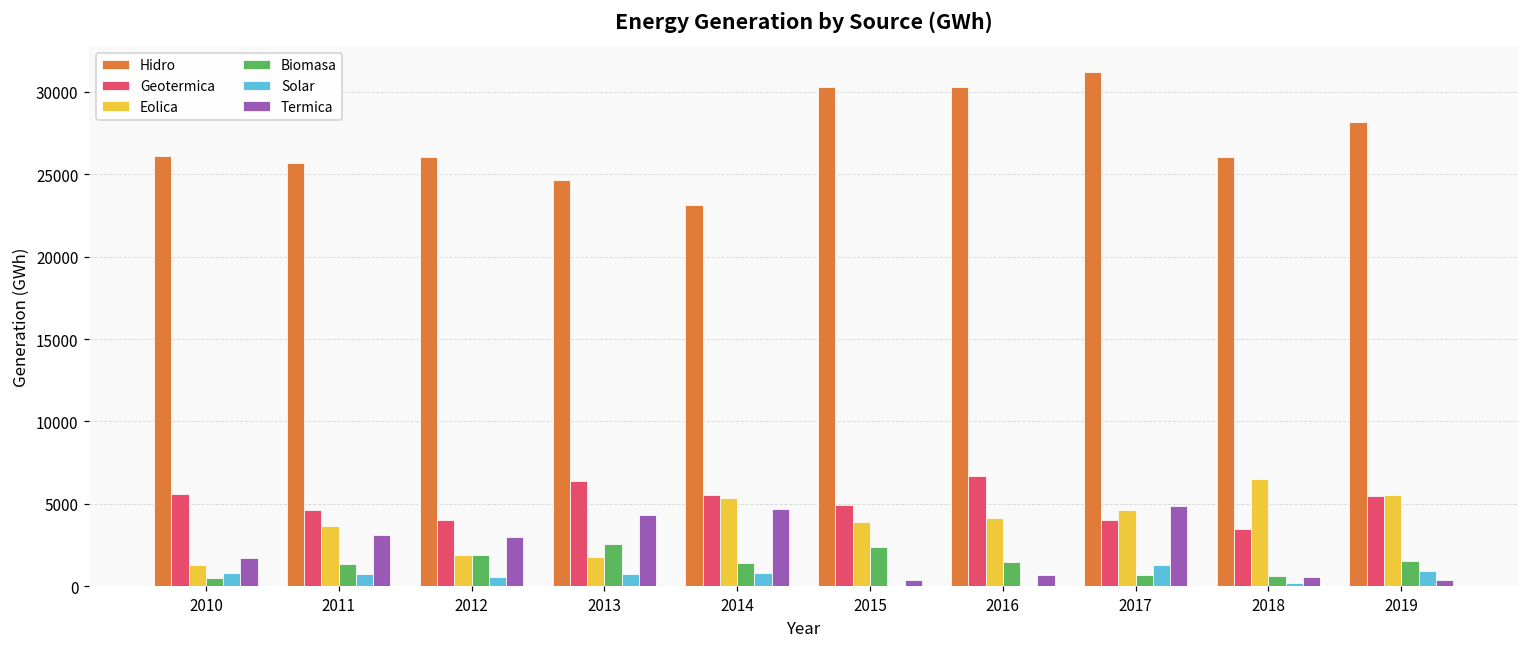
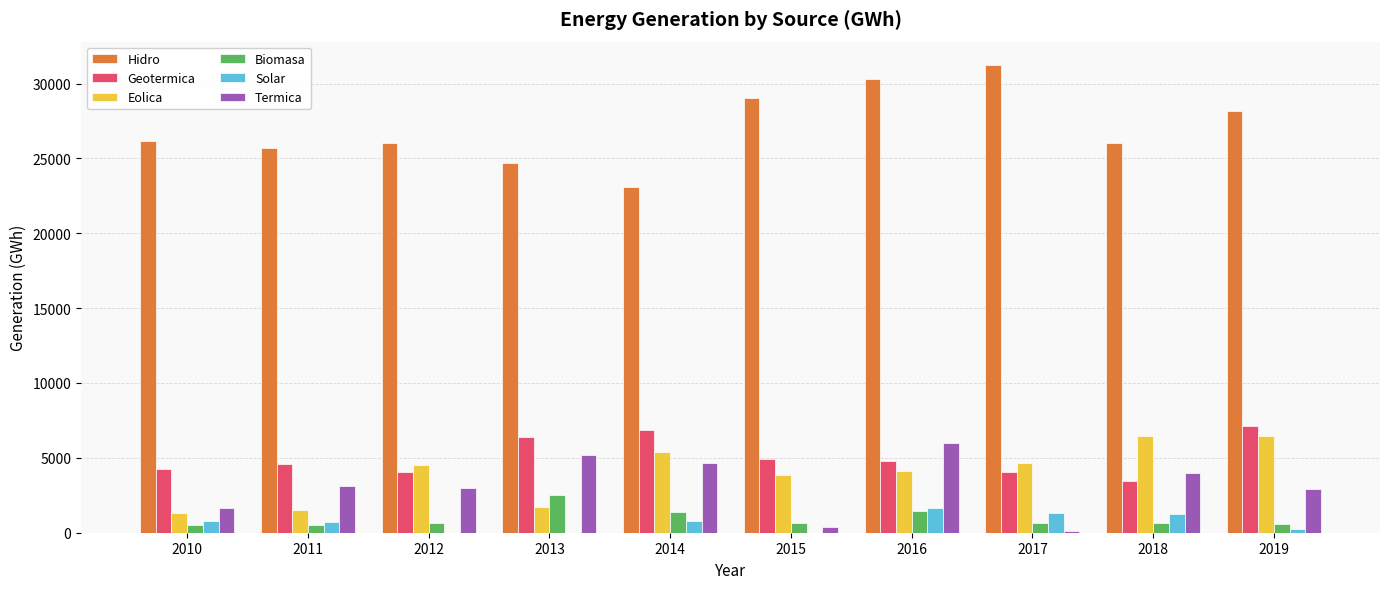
  {
    "Hidro": {
      "2010": 26100,
      "2011": 25700,
      "2012": 26000,
      "2013": 24700,
      "2014": 23100,
-     "2015": 30300,
+     "2015": 29000,
      "2016": 30300,
      "2017": 31200,
      "2018": 26000,
      "2019": 28200
    },
    "Geotermica": {
-     "2010": 5600,
+     "2010": 4200,
      "2011": 4600,
      "2012": 4000,
      "2013": 6400,
-     "2014": 5500,
+     "2014": 6900,
      "2015": 5000,
-     "2016": 6700,
+     "2016": 4800,
      "2017": 4000,
      "2018": 3500,
-     "2019": 5400
+     "2019": 7200
    },
    "Eolica": {
      "2010": 1300,
-     "2011": 3700,
-     "2012": 1900,
+     "2011": 1500,
+     "2012": 4500,
      "2013": 1700,
      "2014": 5400,
      "2015": 3900,
      "2016": 4100,
      "2017": 4600,
      "2018": 6500,
-     "2019": 5500
+     "2019": 6500
    },
    "Biomasa": {
      "2010": 500,
-     "2011": 1300,
-     "2012": 1900,
+     "2011": 500,
+     "2012": 600,
      "2013": 2500,
      "2014": 1400,
-     "2015": 2400,
+     "2015": 600,
      "2016": 1500,
      "2017": 700,
      "2018": 600,
-     "2019": 1500
+     "2019": 600
    },
    "Solar": {
      "2010": 800,
      "2011": 700,
-     "2012": 600,
-     "2013": 700,
+     "2012": 0,
+     "2013": 0,
      "2014": 800,
-     "2016": 0,
+     "2016": 1700,
      "2017": 1300,
-     "2018": 200,
-     "2019": 900
+     "2018": 1200,
+     "2019": 200
    },
    "Termica": {
      "2010": 1700,
      "2011": 3100,
      "2012": 3000,
-     "2013": 4300,
+     "2013": 5200,
      "2014": 4700,
      "2015": 400,
-     "2016": 700,
-     "2017": 4800,
-     "2018": 600,
-     "2019": 300
+     "2016": 6000,
+     "2017": 100,
+     "2018": 4000,
+     "2019": 2900
    }
  }
